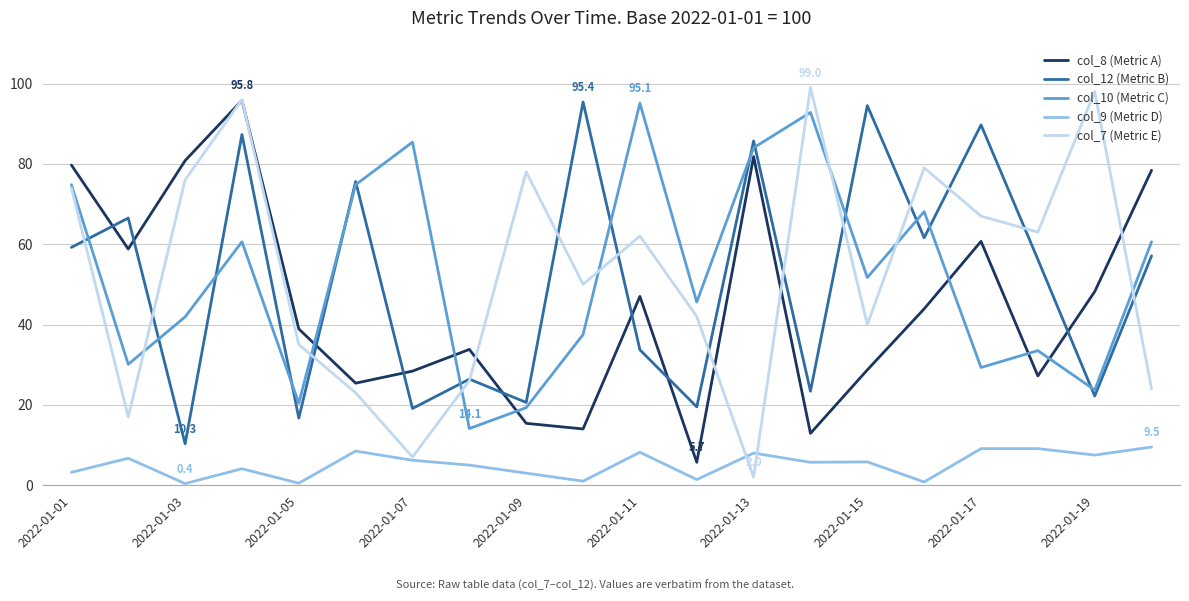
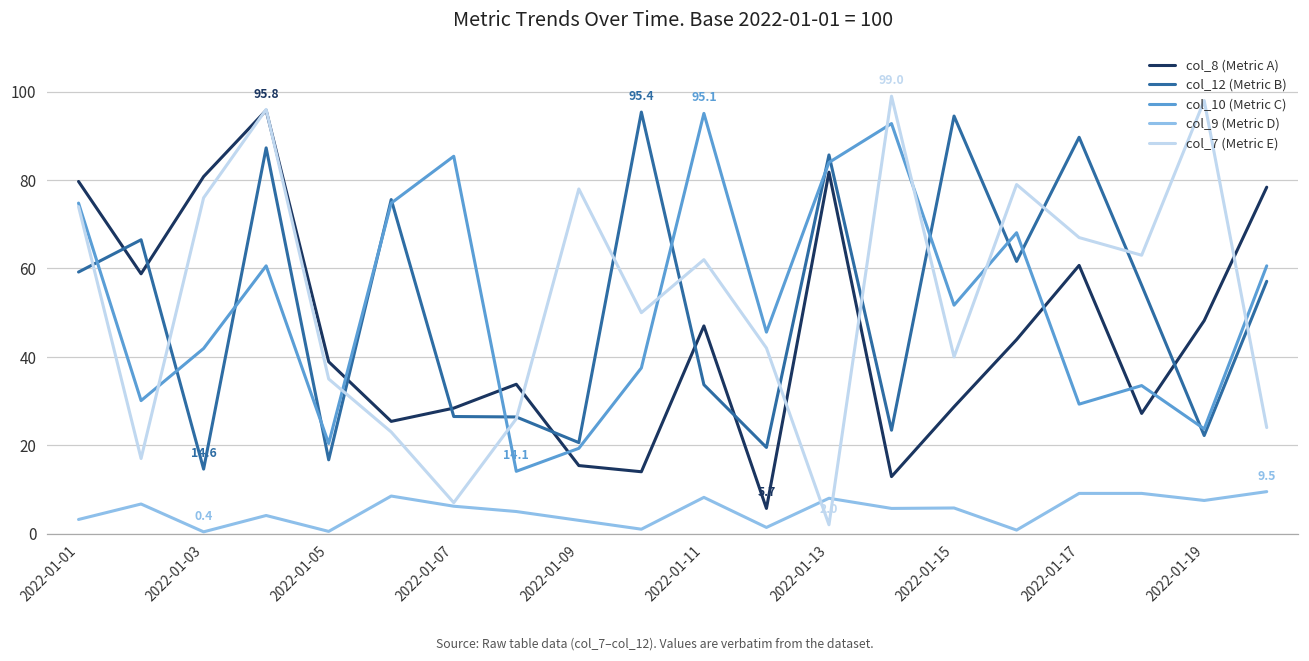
  {
    "col_8 (Metric A)": {
      "2022-01-01": 80,
      "2022-01-03": 81,
      "2022-01-05": 39,
      "2022-01-07": 28,
      "2022-01-09": 15,
      "2022-01-11": 47,
      "2022-01-13": 82,
      "2022-01-15": 29,
      "2022-01-17": 61,
      "2022-01-19": 48
    },
    "col_12 (Metric B)": {
-     "2022-01-03": 10.3,
-     "2022-01-07": 19
+     "2022-01-03": 14.6,
+     "2022-01-07": 27
    },
    "col_10 (Metric C)": {
      "2022-01-11": 95.1
    }
  }
